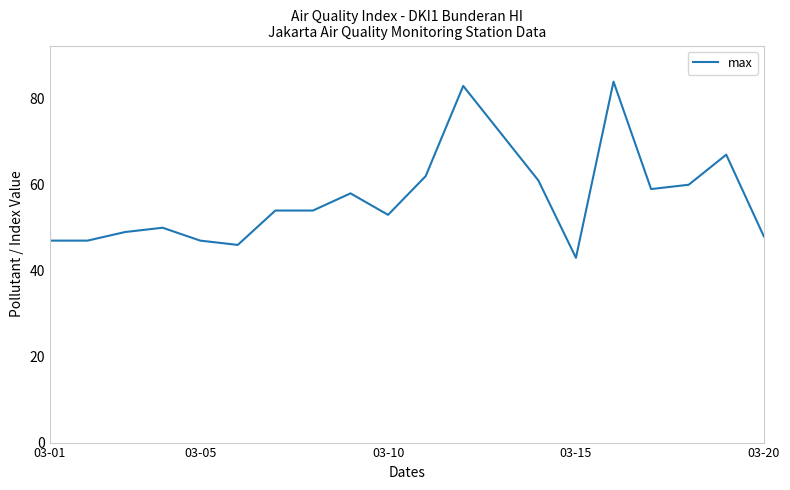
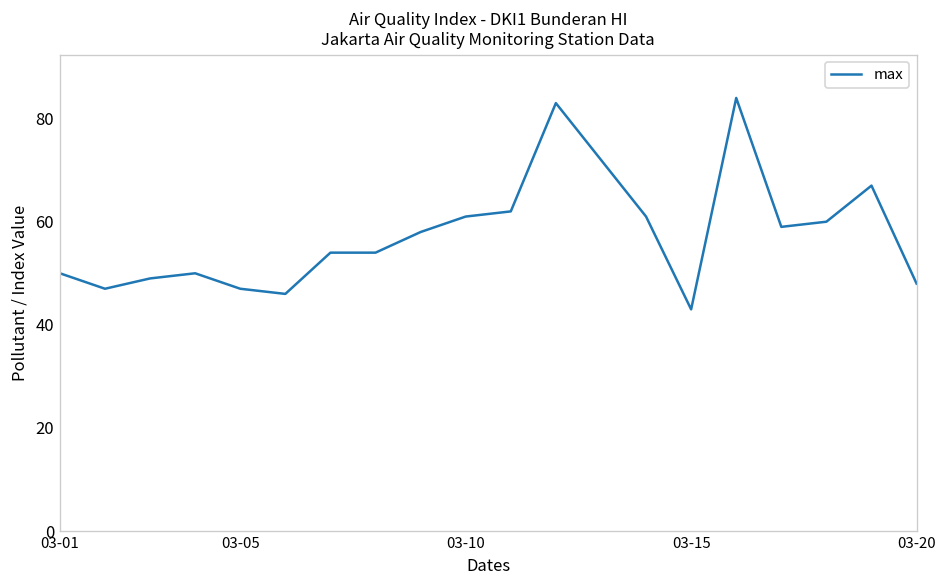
  {
-   "03-01": 47,
+   "03-01": 50,
    "03-05": 47,
-   "03-10": 53,
+   "03-10": 61,
    "03-15": 43,
    "03-20": 48
  }
